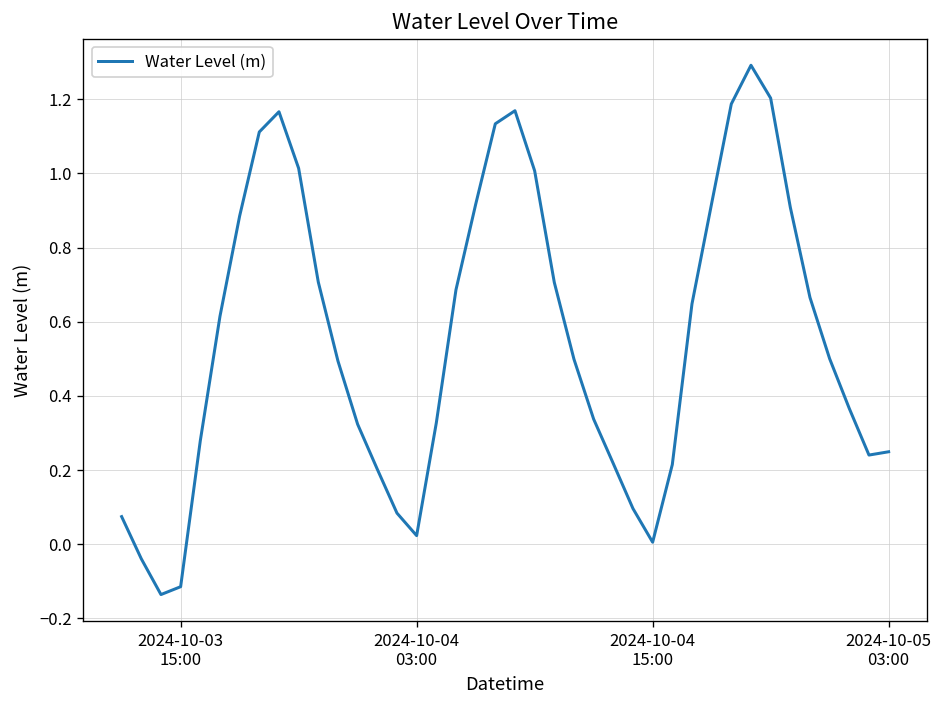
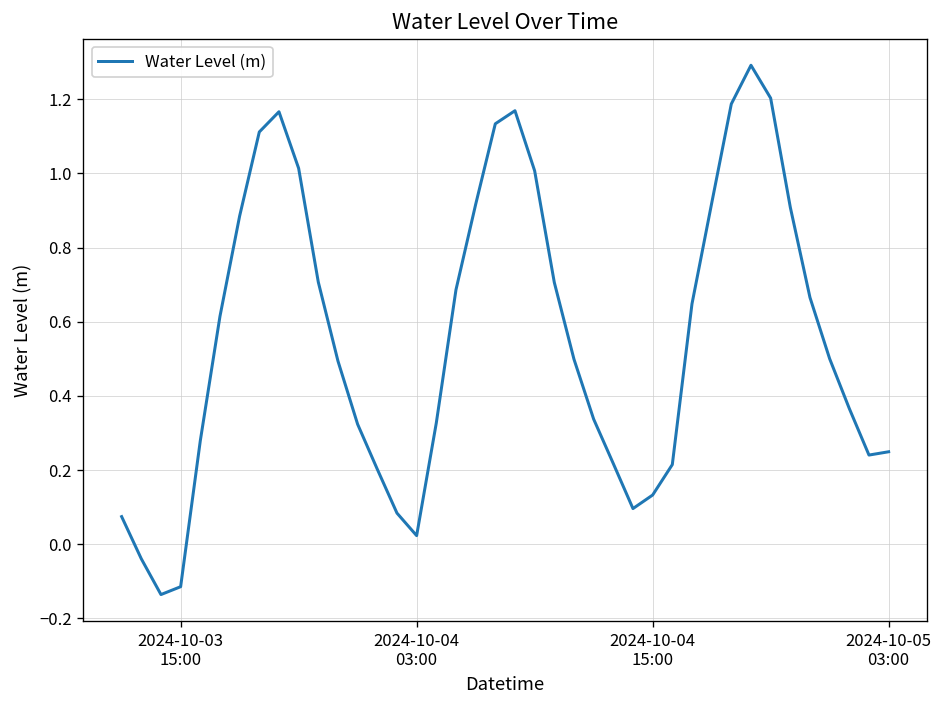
  {
    "2024-10-03 15:00": -0.11,
    "2024-10-04 03:00": 0.02,
-   "2024-10-04 15:00": 0.01,
+   "2024-10-04 15:00": 0.13,
    "2024-10-05 03:00": 0.25
  }
